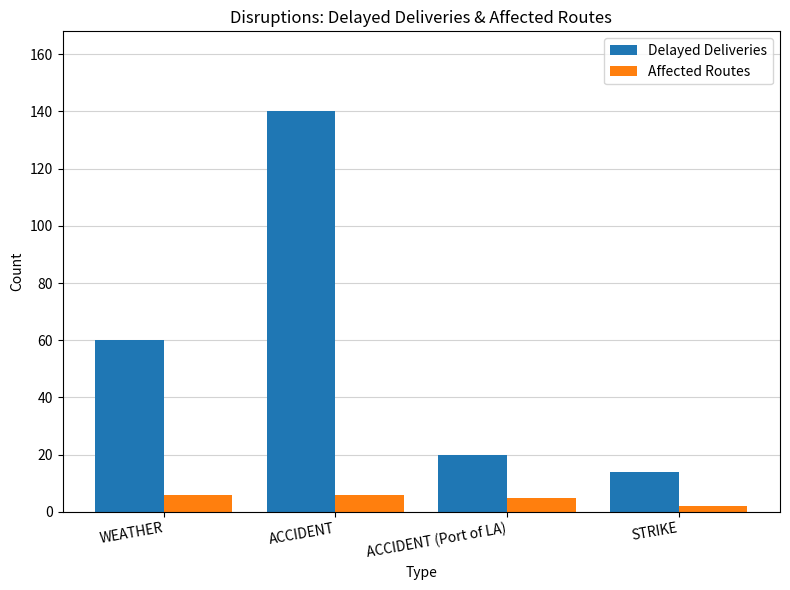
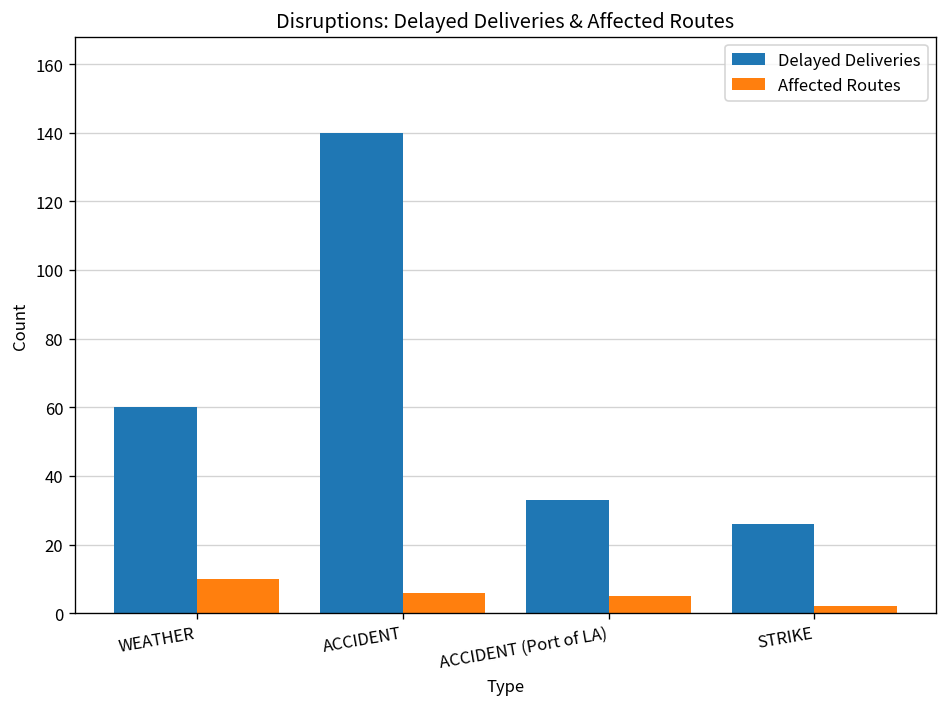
  {
    "Delayed Deliveries": {
      "WEATHER": 60,
      "ACCIDENT": 140,
-     "ACCIDENT (Port of LA)": 20,
-     "STRIKE": 14
+     "ACCIDENT (Port of LA)": 33,
+     "STRIKE": 26
    },
    "Affected Routes": {
-     "WEATHER": 6,
+     "WEATHER": 10,
      "ACCIDENT": 6,
      "ACCIDENT (Port of LA)": 5,
      "STRIKE": 2
    }
  }
